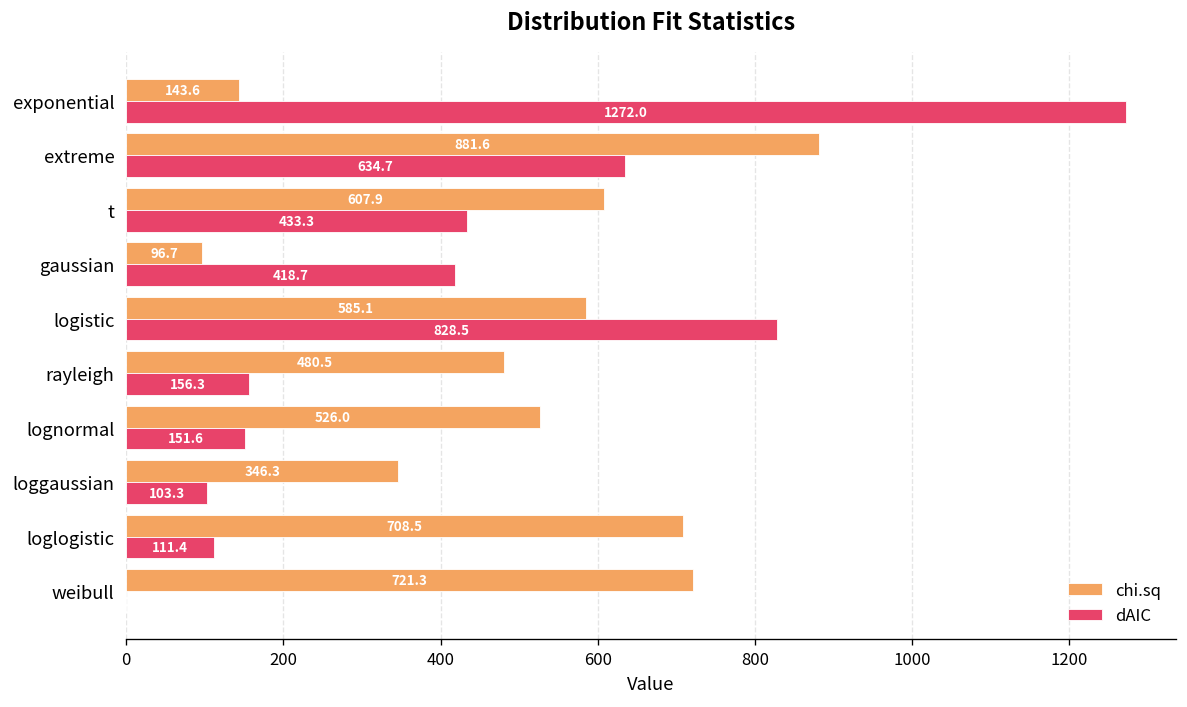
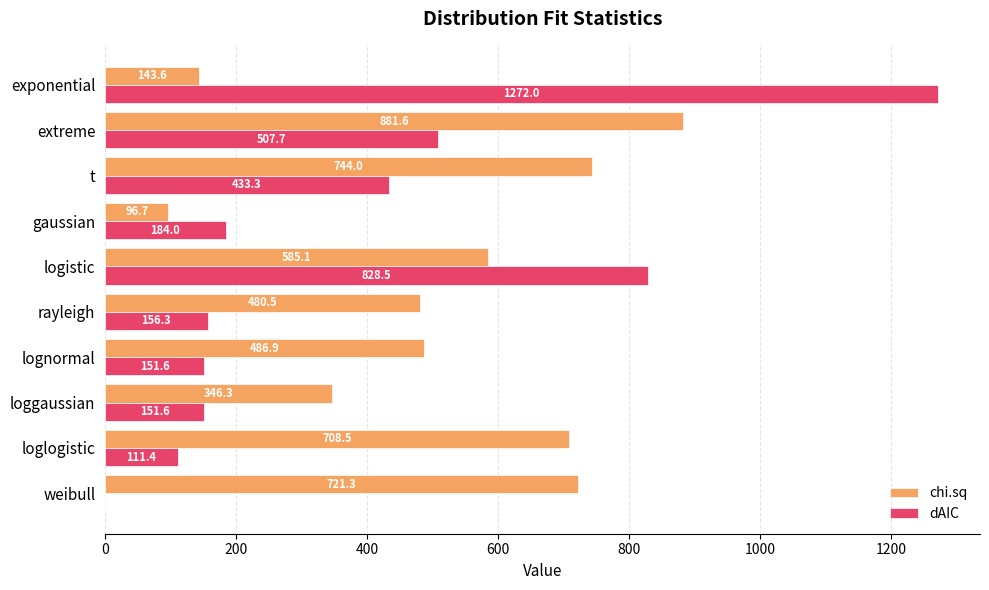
  {
    "chi.sq": {
      "exponential": 143.6,
      "extreme": 881.6,
-     "t": 607.9,
+     "t": 744.0,
      "gaussian": 96.7,
      "logistic": 585.1,
      "rayleigh": 480.5,
-     "lognormal": 526.0,
+     "lognormal": 486.9,
      "loggaussian": 346.3,
      "loglogistic": 708.5,
      "weibull": 721.3
    },
    "dAIC": {
      "exponential": 1272.0,
-     "extreme": 634.7,
+     "extreme": 507.7,
      "t": 433.3,
-     "gaussian": 418.7,
+     "gaussian": 184.0,
      "logistic": 828.5,
      "rayleigh": 156.3,
      "lognormal": 151.6,
-     "loggaussian": 103.3,
+     "loggaussian": 151.6,
      "loglogistic": 111.4
    }
  }
